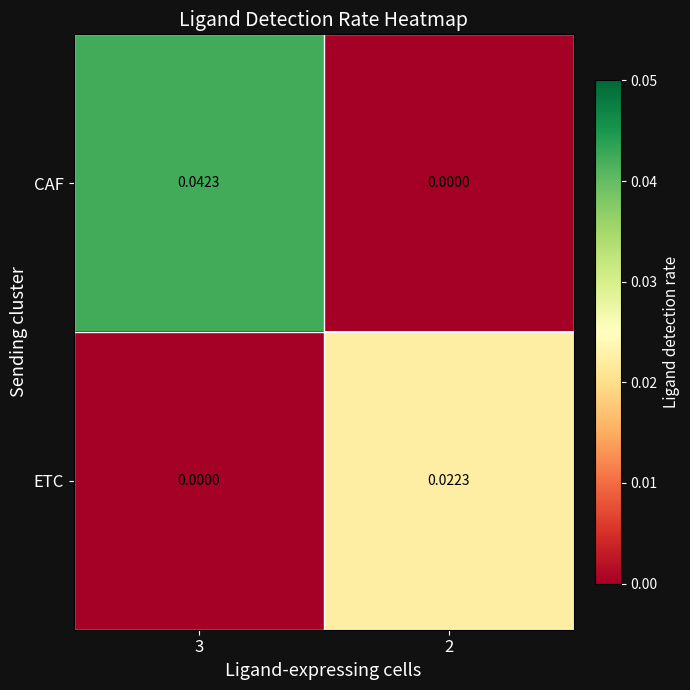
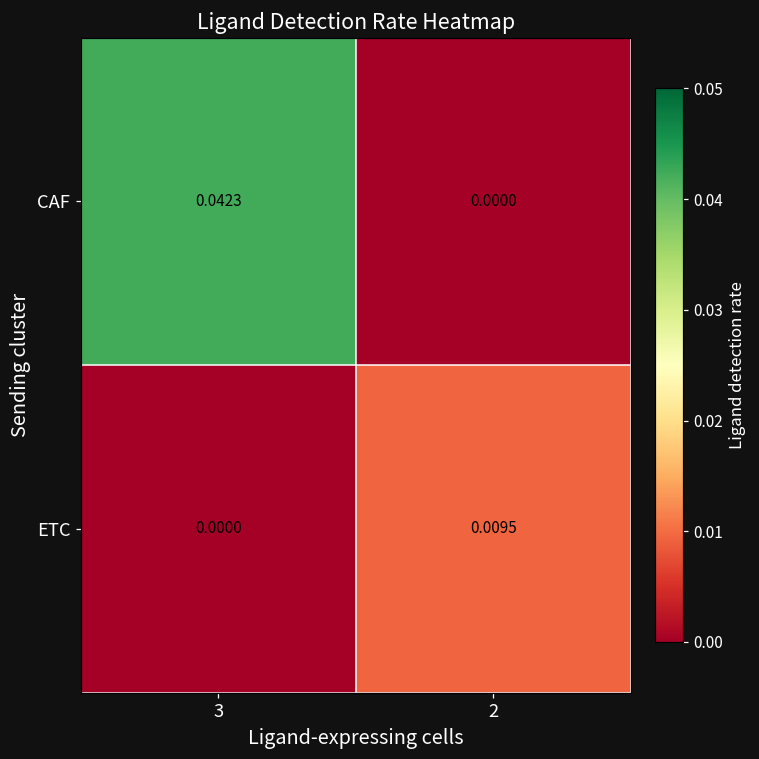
  {
    "CAF": {
      "3": 0.0423,
      "2": 0.0000
    },
    "ETC": {
      "3": 0.0000,
-     "2": 0.0223
+     "2": 0.0095
    }
  }
